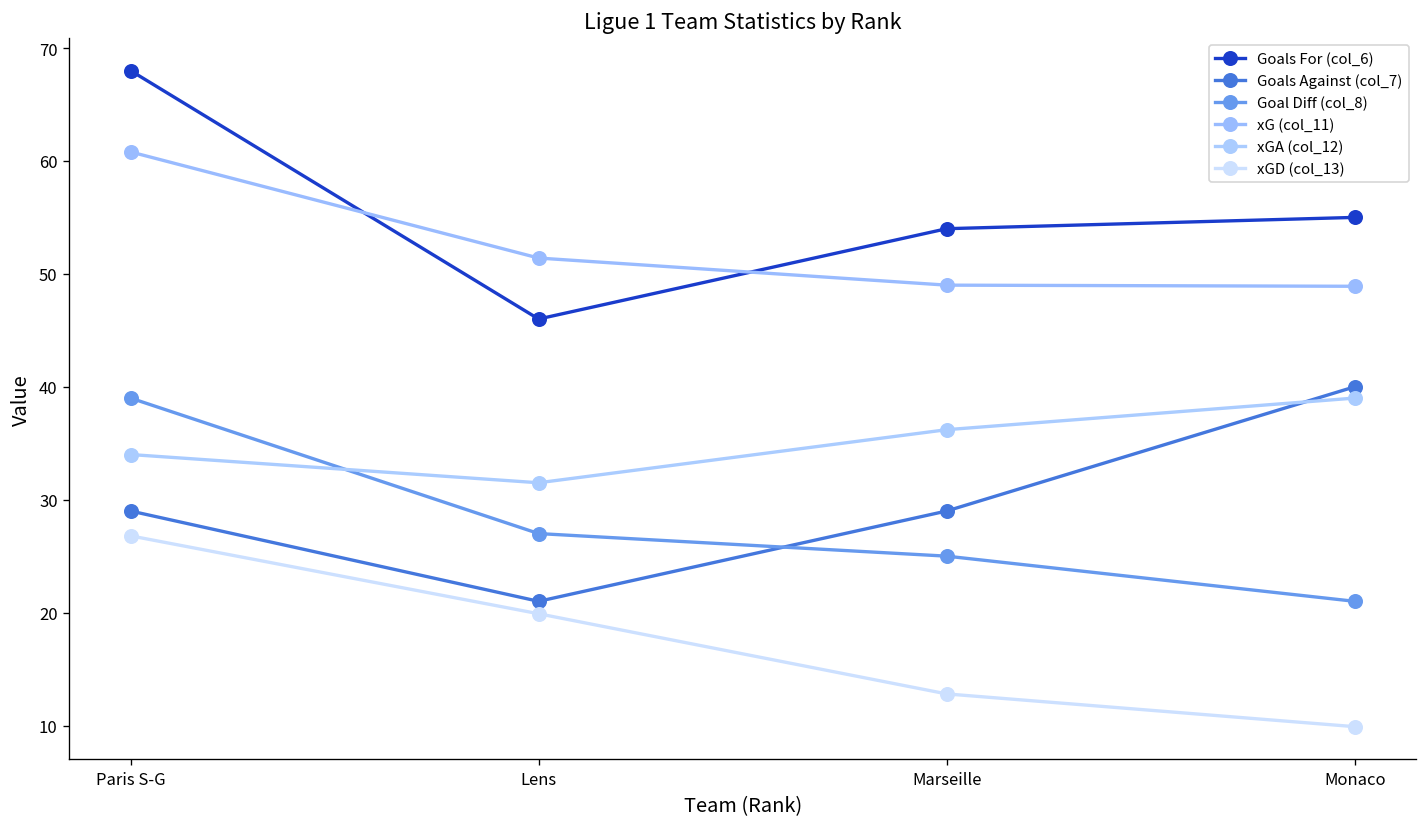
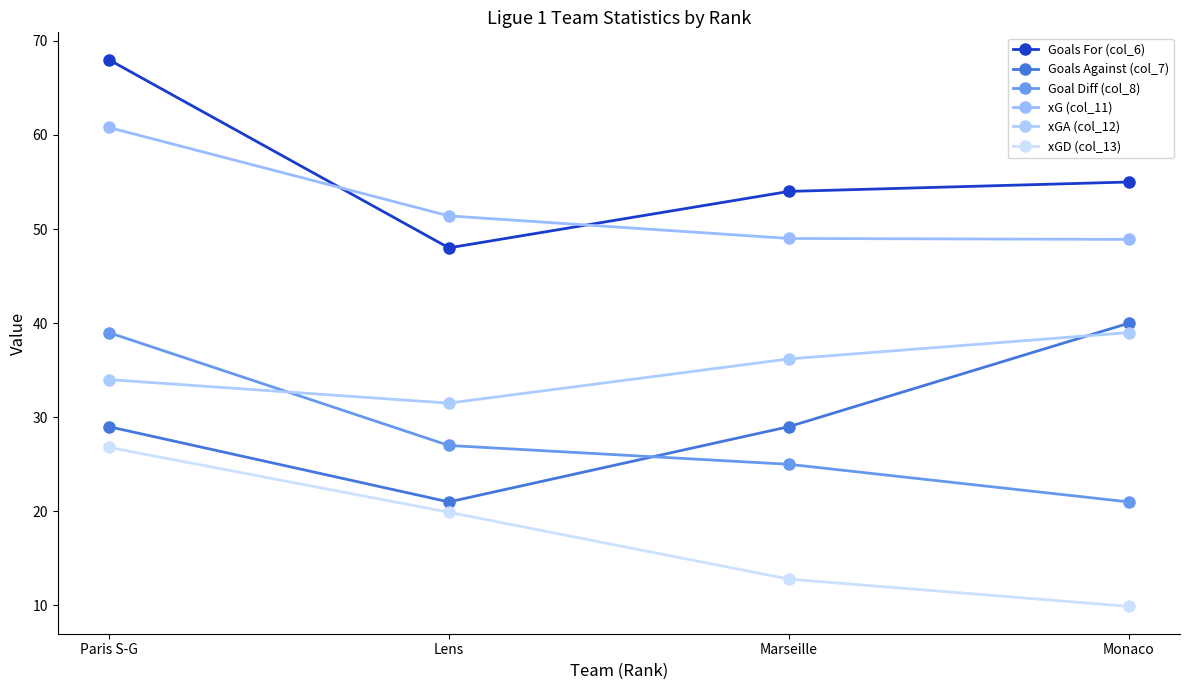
  {
    "Goals For (col_6)": {
      "Paris S-G": 68,
-     "Lens": 46,
+     "Lens": 48,
      "Marseille": 54,
      "Monaco": 55
    }
  }
